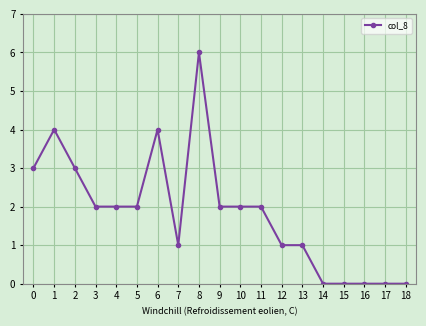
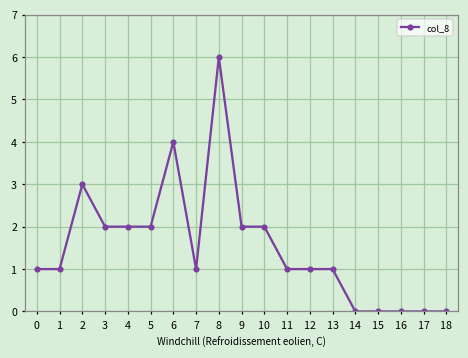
  {
-   "0": 3,
-   "1": 4,
+   "0": 1,
+   "1": 1,
    "2": 3,
    "3": 2,
    "4": 2,
    "5": 2,
    "6": 4,
    "7": 1,
    "8": 6,
    "9": 2,
    "10": 2,
-   "11": 2,
+   "11": 1,
    "12": 1,
    "13": 1,
    "14": 0,
    "15": 0,
    "16": 0,
    "17": 0,
    "18": 0
  }
